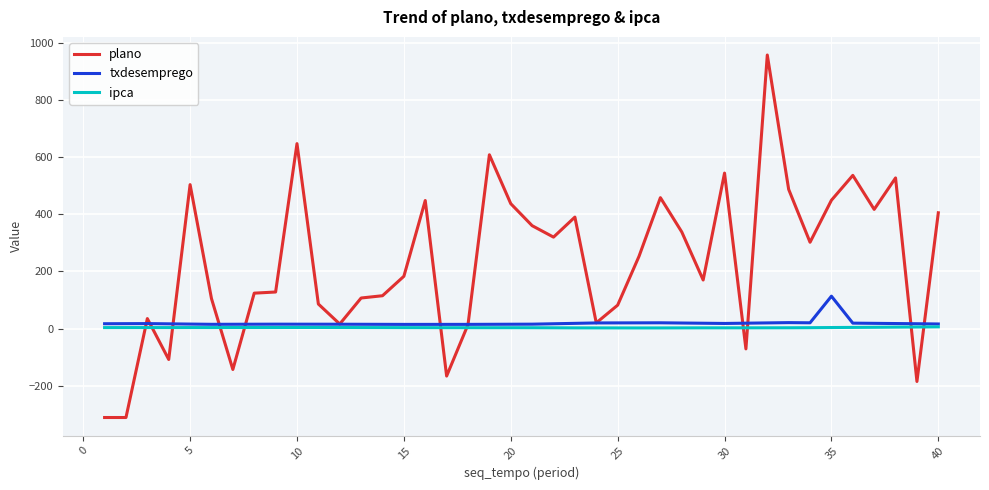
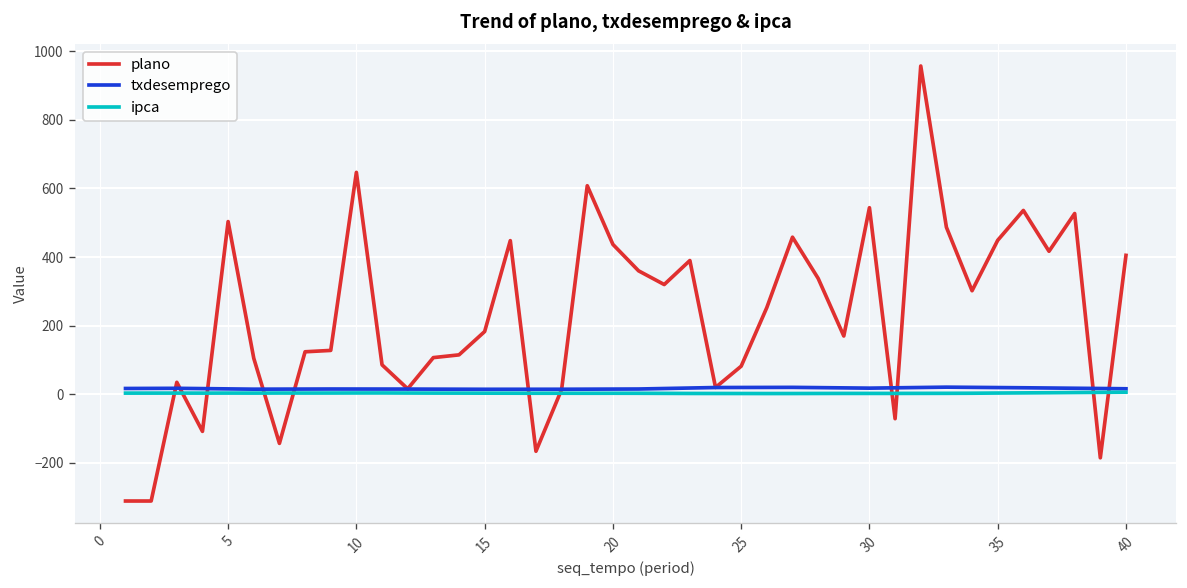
  {
    "plano": {
      "5": 500,
      "10": 650,
      "15": 180,
      "20": 440,
      "25": 80,
      "30": 540,
      "35": 450,
      "40": 410
    },
    "txdesemprego": {
      "5": 20,
      "10": 20,
      "15": 10,
      "20": 20,
      "25": 20,
      "30": 20,
-     "35": 110,
+     "35": 20,
      "40": 20
    },
    "ipca": {
      "5": 0,
      "10": 0,
      "15": 0,
      "20": 0,
      "25": 0,
      "30": 0,
      "35": 0,
      "40": 10
    }
  }
